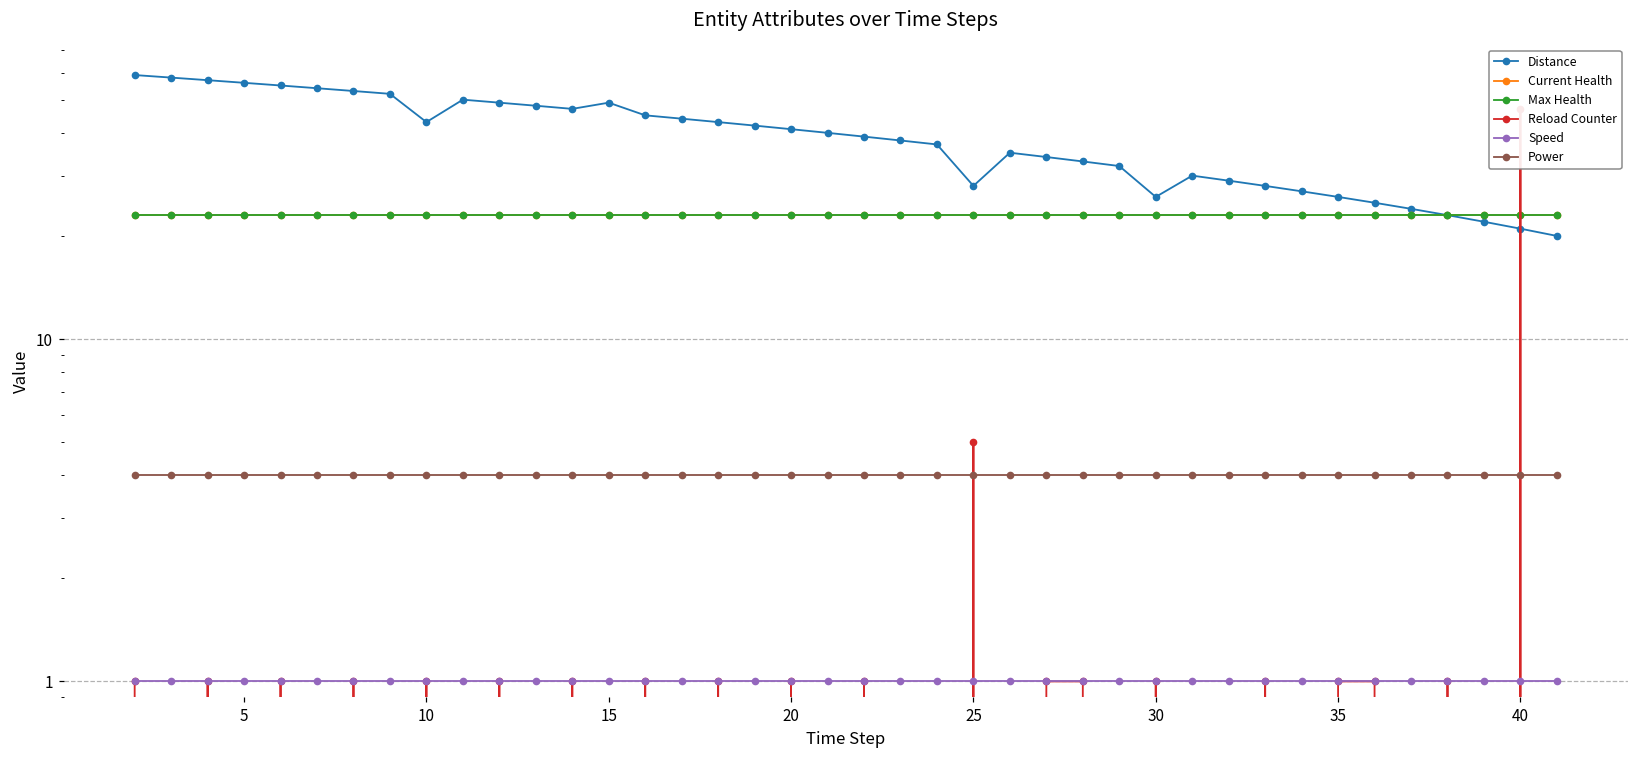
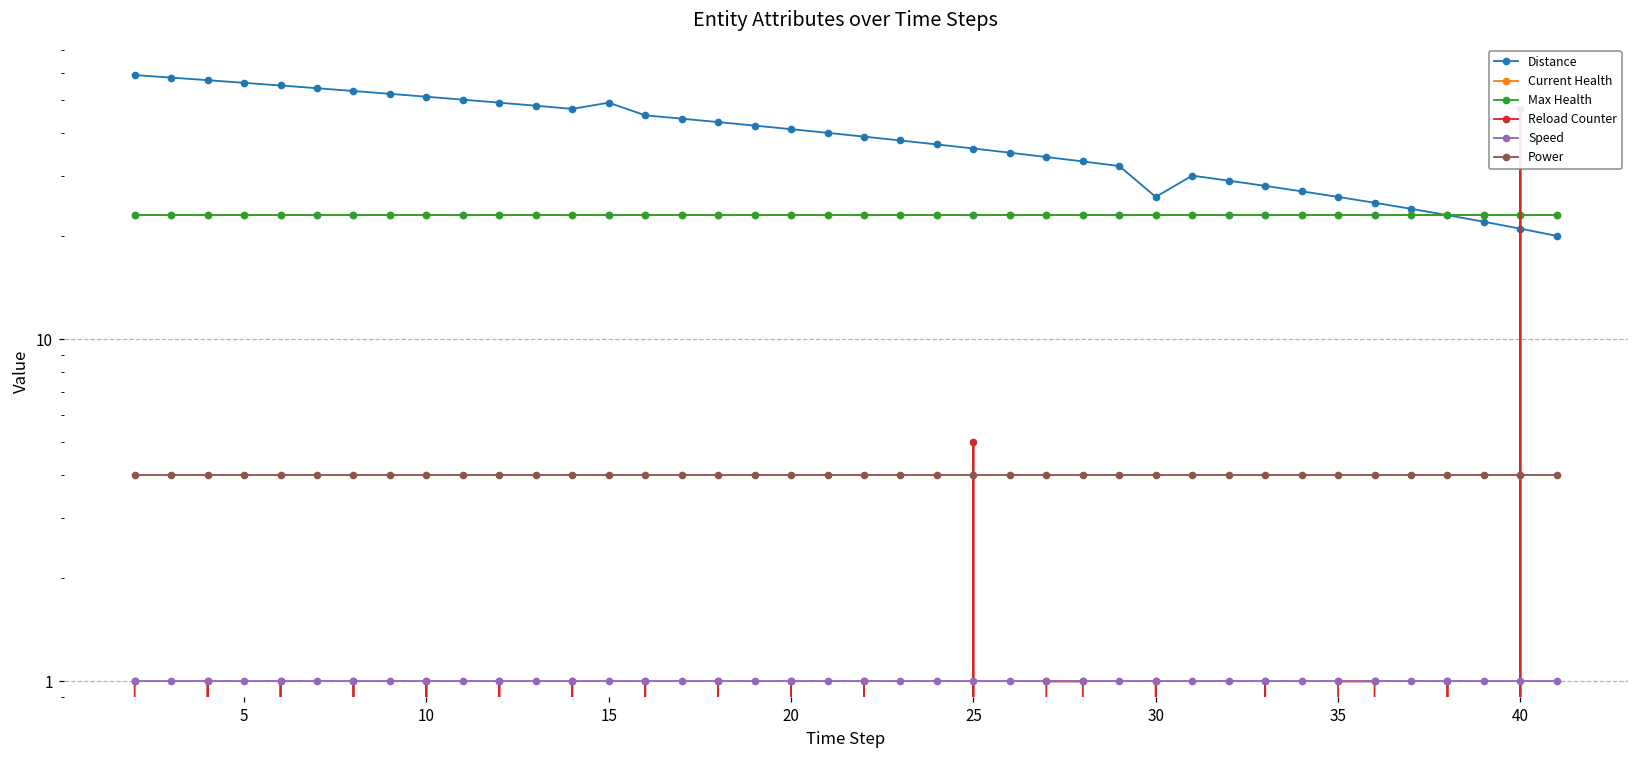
  {
    "Distance": {
      "5": 56,
-     "10": 43,
+     "10": 51,
      "15": 49,
      "20": 41,
-     "25": 28,
+     "25": 36,
      "30": 26,
      "35": 26,
      "40": 21
    },
    "Max Health": {
      "5": 23,
      "10": 23,
      "15": 23,
      "20": 23,
      "25": 23,
      "30": 23,
      "35": 23,
      "40": 23
    },
    "Reload Counter": {
      "25": 5
    },
    "Speed": {
      "5": 1,
      "15": 1,
      "25": 1,
      "40": 1
    },
    "Power": {
      "5": 4,
      "10": 4,
      "15": 4,
      "20": 4,
      "25": 4,
      "30": 4,
      "35": 4,
      "40": 4
    }
  }
